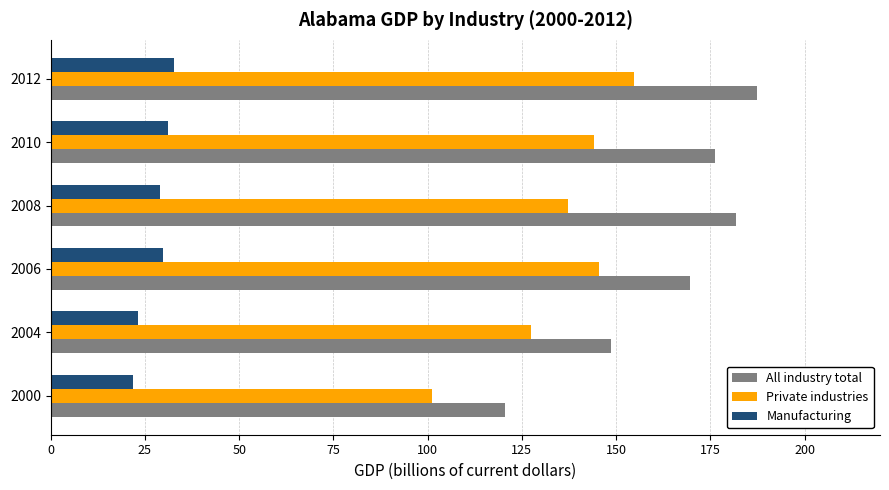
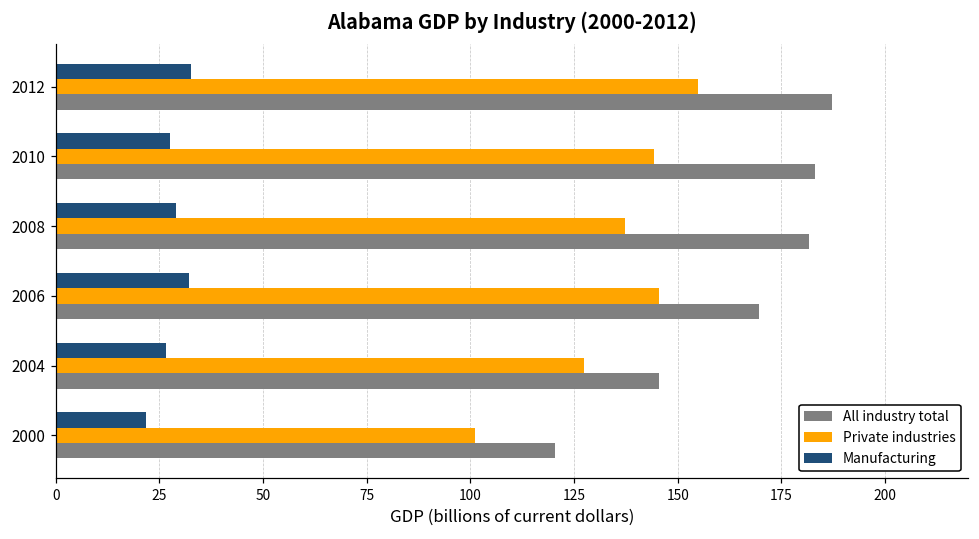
  {
    "All industry total": {
      "2012": 187,
-     "2010": 176,
+     "2010": 183,
      "2008": 182,
      "2006": 170,
-     "2004": 149,
+     "2004": 145,
      "2000": 120
    },
    "Private industries": {
      "2012": 155,
      "2010": 144,
      "2008": 137,
      "2006": 146,
      "2004": 127,
      "2000": 101
    },
    "Manufacturing": {
      "2012": 33,
-     "2010": 31,
+     "2010": 28,
      "2008": 29,
-     "2006": 30,
-     "2004": 23,
+     "2006": 32,
+     "2004": 27,
      "2000": 22
    }
  }
